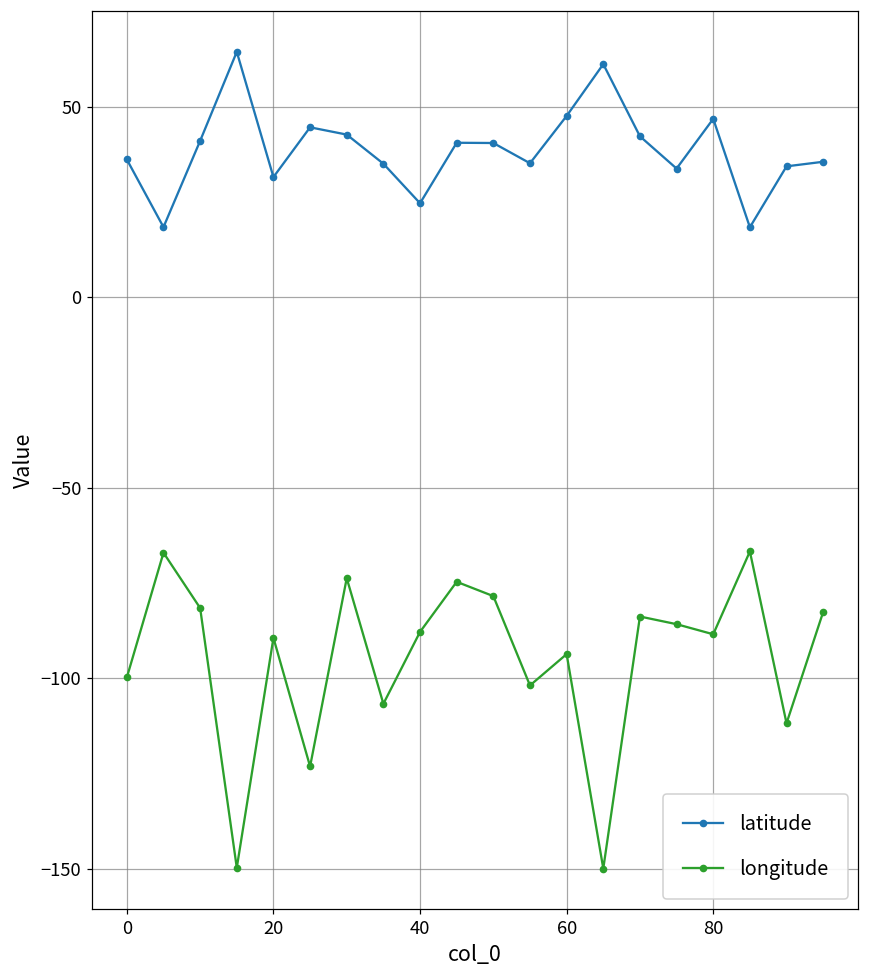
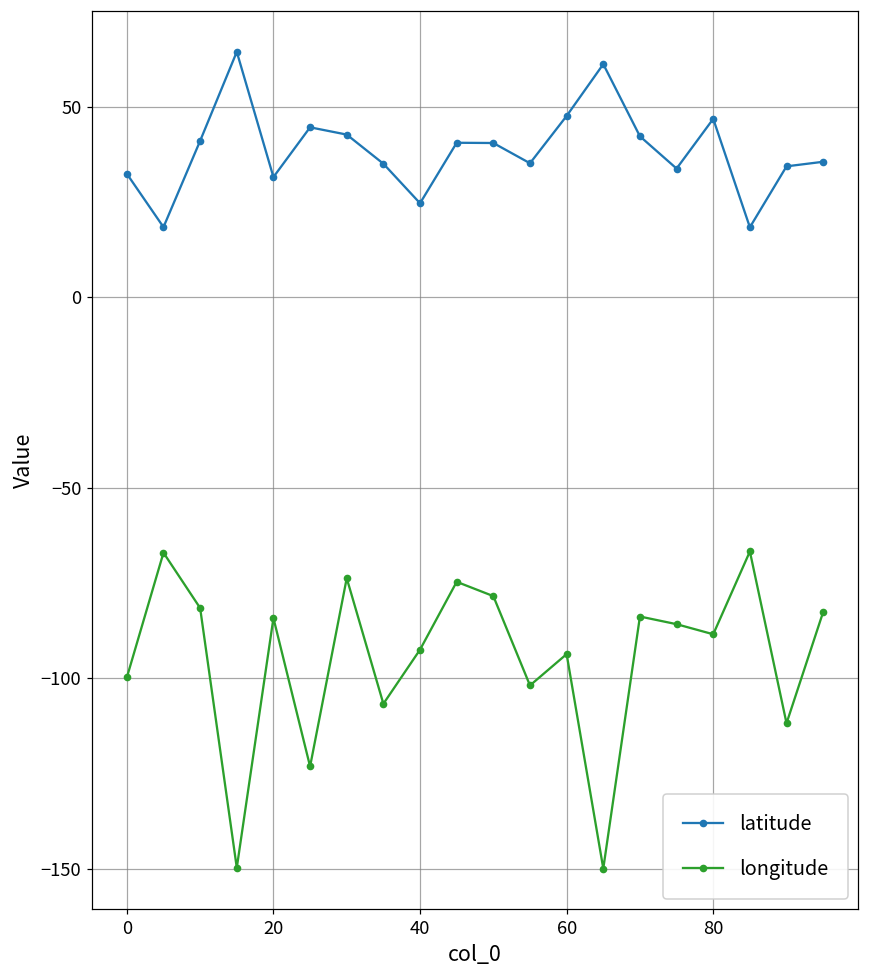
  {
    "latitude": {
-     "0": 36,
+     "0": 32,
      "20": 32,
      "40": 25,
      "60": 48,
      "80": 47
    },
    "longitude": {
      "0": -100,
-     "20": -89,
-     "40": -88,
+     "20": -84,
+     "40": -92,
      "60": -94,
      "80": -88
    }
  }
